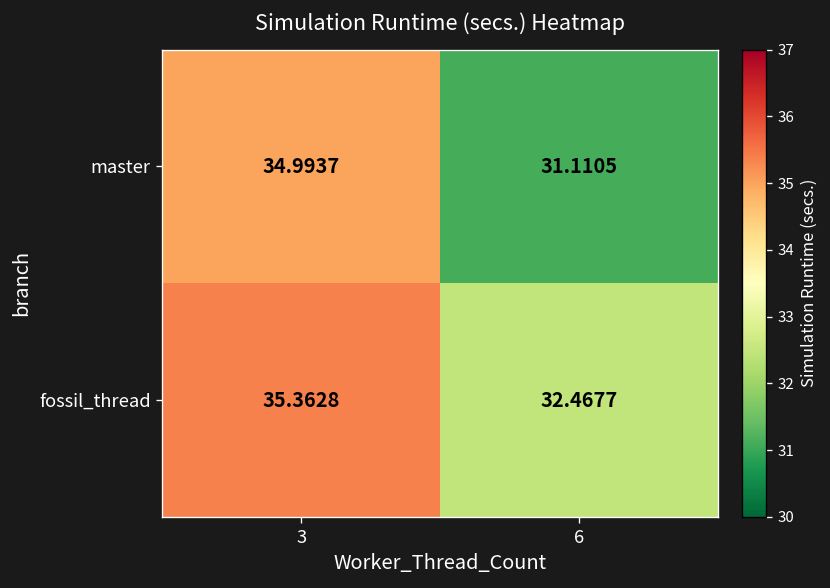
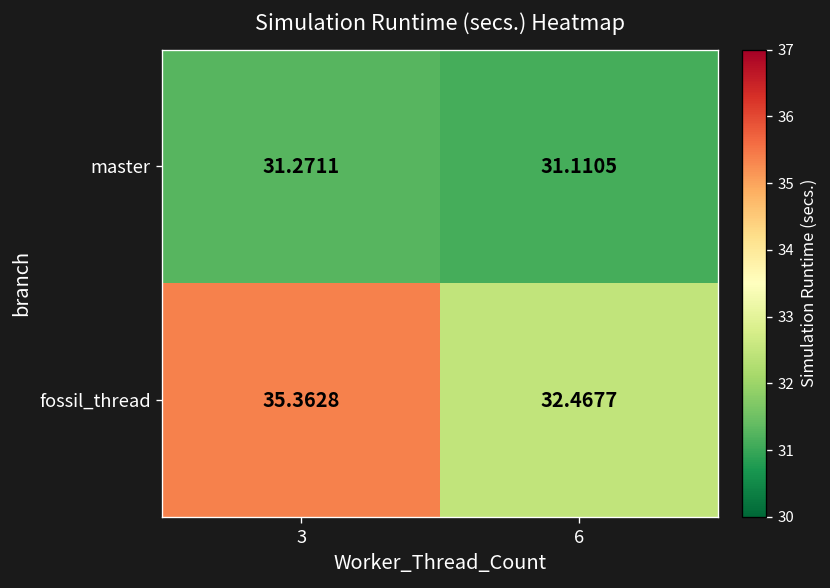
  {
    "master": {
-     "3": 34.9937,
+     "3": 31.2711,
      "6": 31.1105
    },
    "fossil_thread": {
      "3": 35.3628,
      "6": 32.4677
    }
  }
